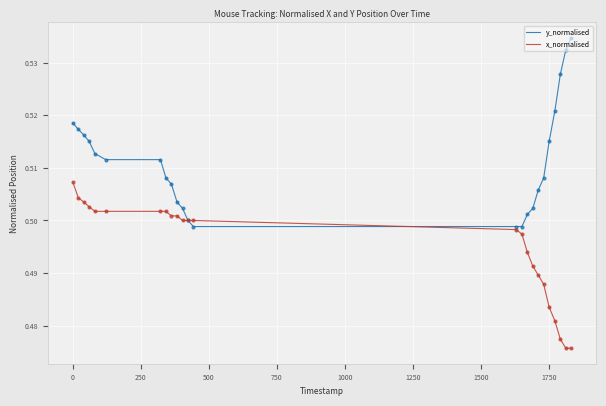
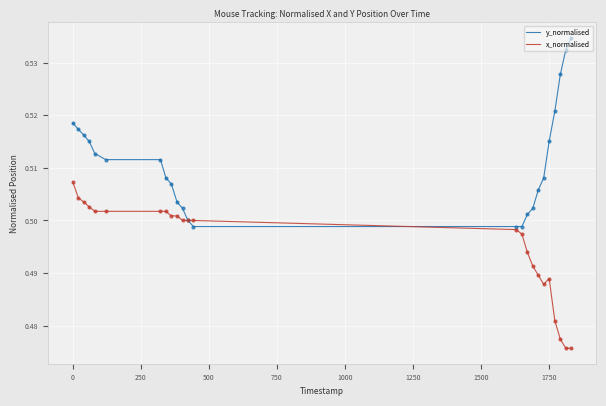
  {
    "y_normalised": {
      "0": 0.519,
      "1750": 0.515
    },
    "x_normalised": {
      "0": 0.507,
-     "1750": 0.484
+     "1750": 0.489
    }
  }
